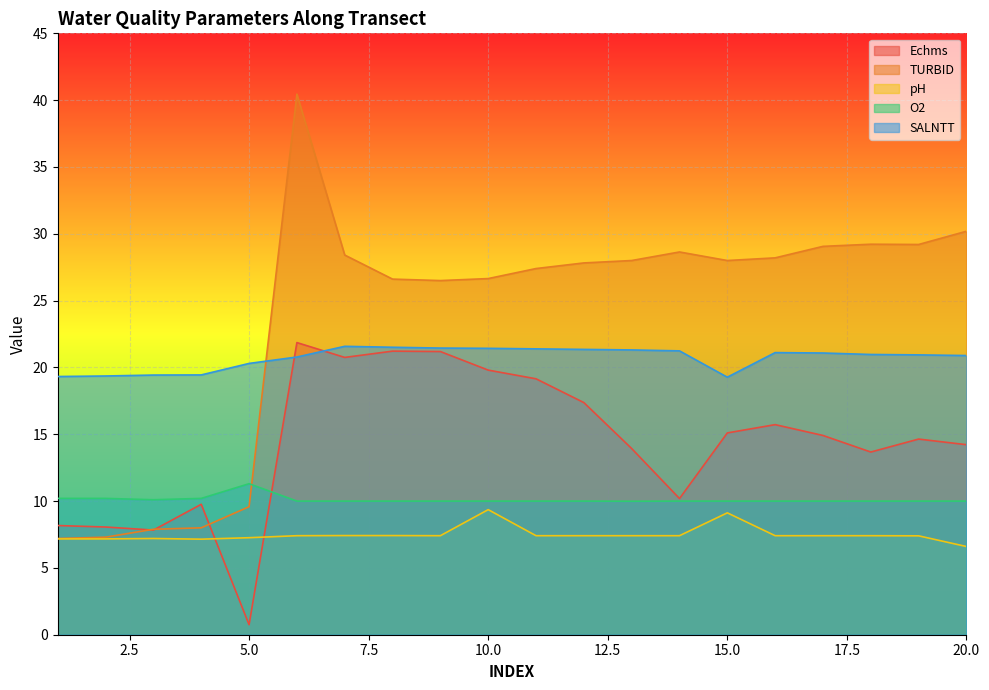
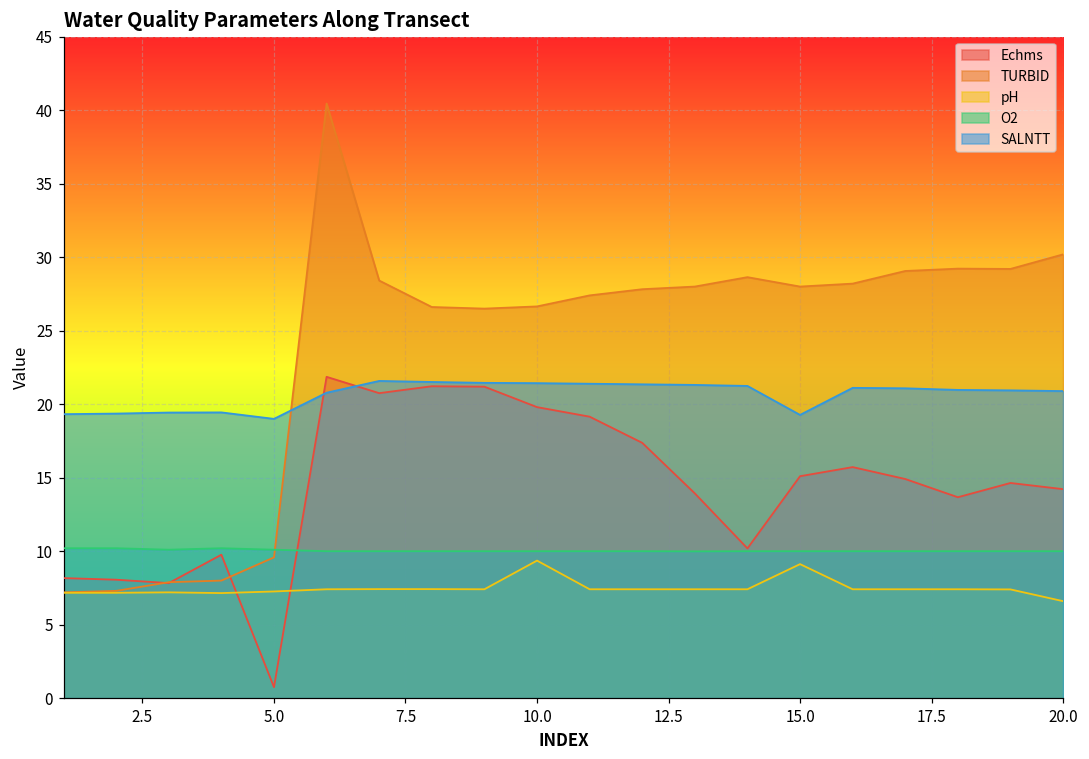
  {
    "pH": {
      "5.0": 7.3,
      "10.0": 9.4,
      "15.0": 9.1,
      "20.0": 6.6
    },
    "O2": {
-     "5.0": 11.3,
+     "5.0": 10.1,
      "10.0": 10.0,
      "15.0": 10.0,
      "20.0": 10.0
    },
    "SALNTT": {
-     "5.0": 20.3,
+     "5.0": 19.0,
      "10.0": 21.4,
      "15.0": 19.3,
      "20.0": 20.9
    }
  }
